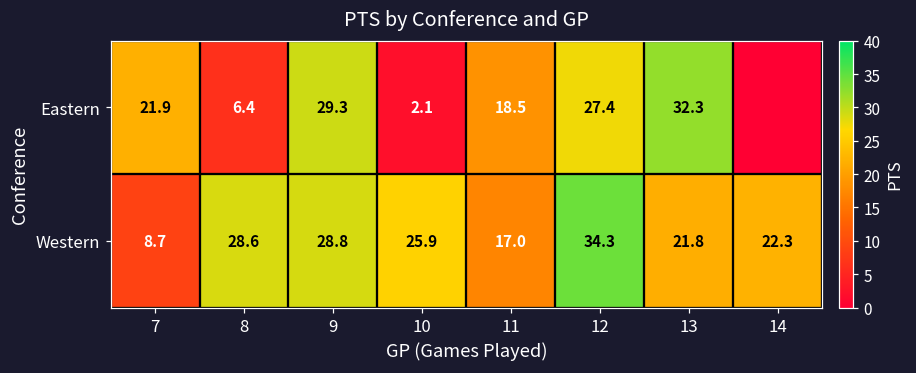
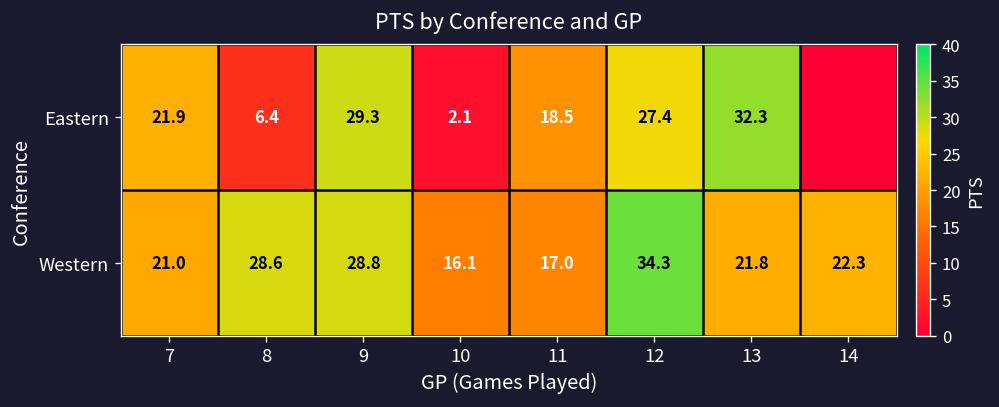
  {
    "Eastern": {
      "7": 21.9,
      "8": 6.4,
      "9": 29.3,
      "10": 2.1,
      "11": 18.5,
      "12": 27.4,
      "13": 32.3
    },
    "Western": {
-     "7": 8.7,
+     "7": 21.0,
      "8": 28.6,
      "9": 28.8,
-     "10": 25.9,
+     "10": 16.1,
      "11": 17.0,
      "12": 34.3,
      "13": 21.8,
      "14": 22.3
    }
  }
